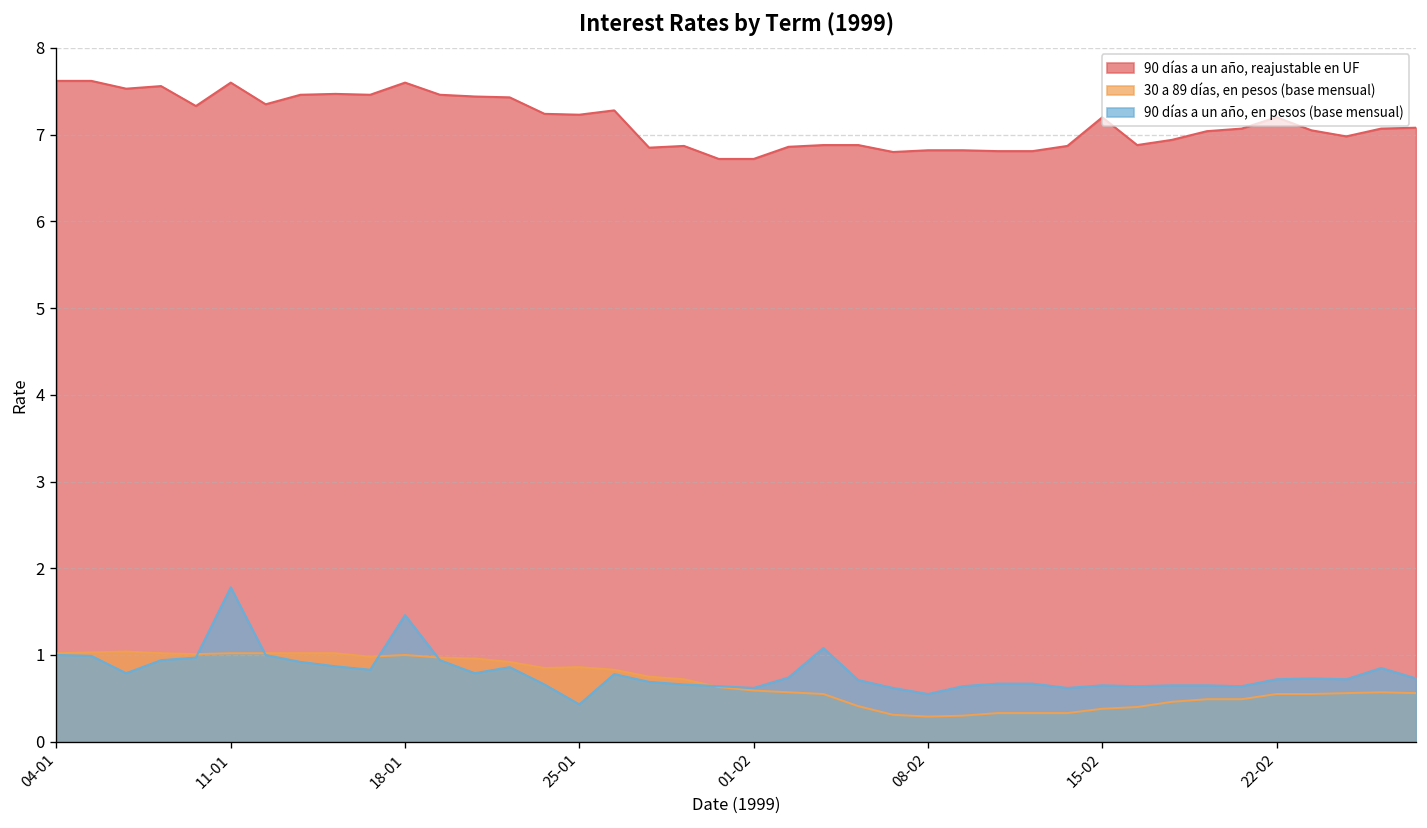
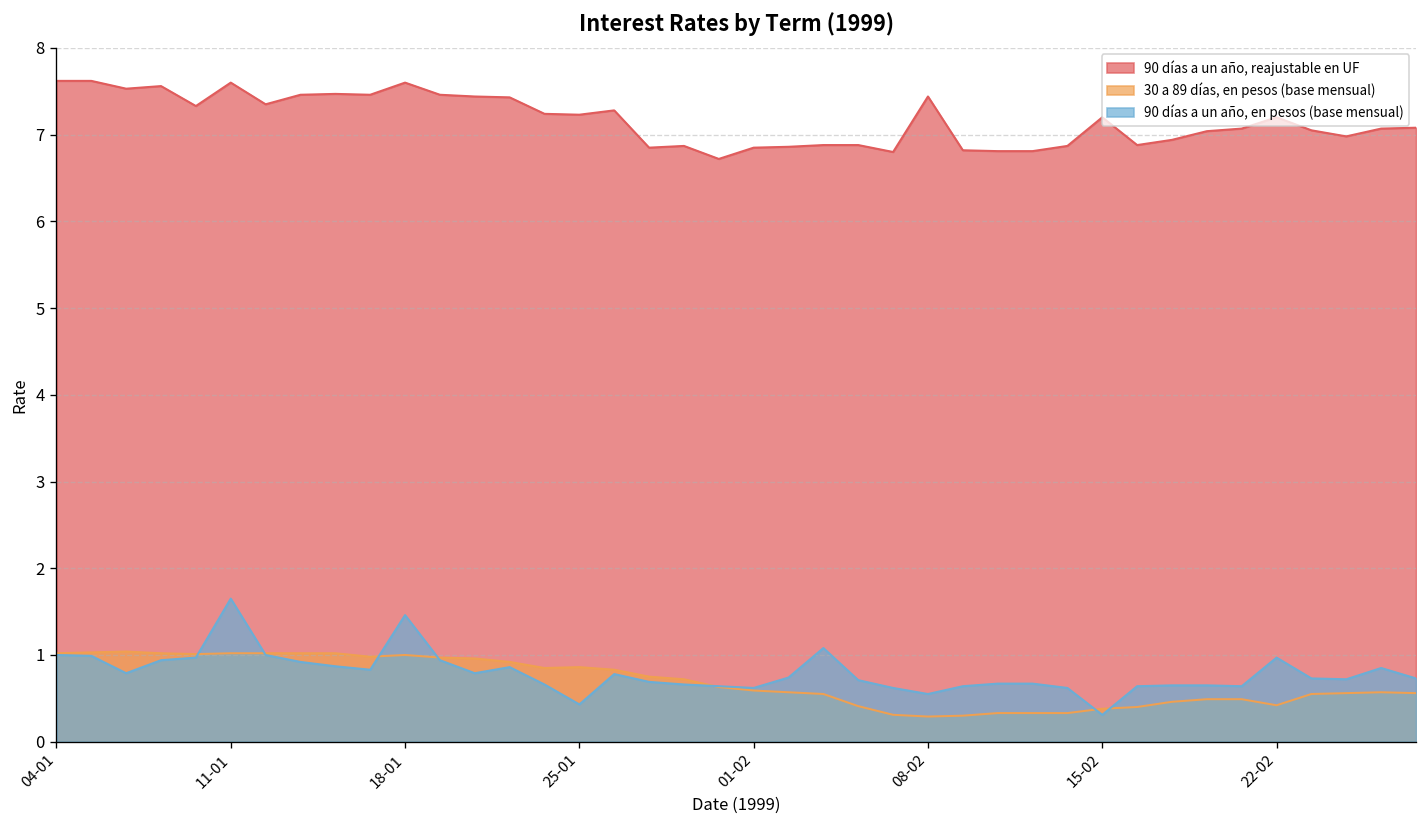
  {
    "90 días a un año, reajustable en UF": {
      "04-01": 7.6,
      "11-01": 7.6,
      "18-01": 7.6,
      "25-01": 7.2,
-     "01-02": 6.7,
-     "08-02": 6.8
+     "01-02": 6.9,
+     "08-02": 7.4
    },
    "30 a 89 días, en pesos (base mensual)": {
      "11-01": 1.0,
      "18-01": 1.0,
      "25-01": 0.9,
      "08-02": 0.3,
      "15-02": 0.4,
-     "22-02": 0.6
+     "22-02": 0.4
    },
    "90 días a un año, en pesos (base mensual)": {
-     "11-01": 1.8,
+     "11-01": 1.7,
      "18-01": 1.5,
      "25-01": 0.4,
      "08-02": 0.6,
-     "15-02": 0.7,
-     "22-02": 0.7
+     "15-02": 0.3,
+     "22-02": 1.0
    }
  }
